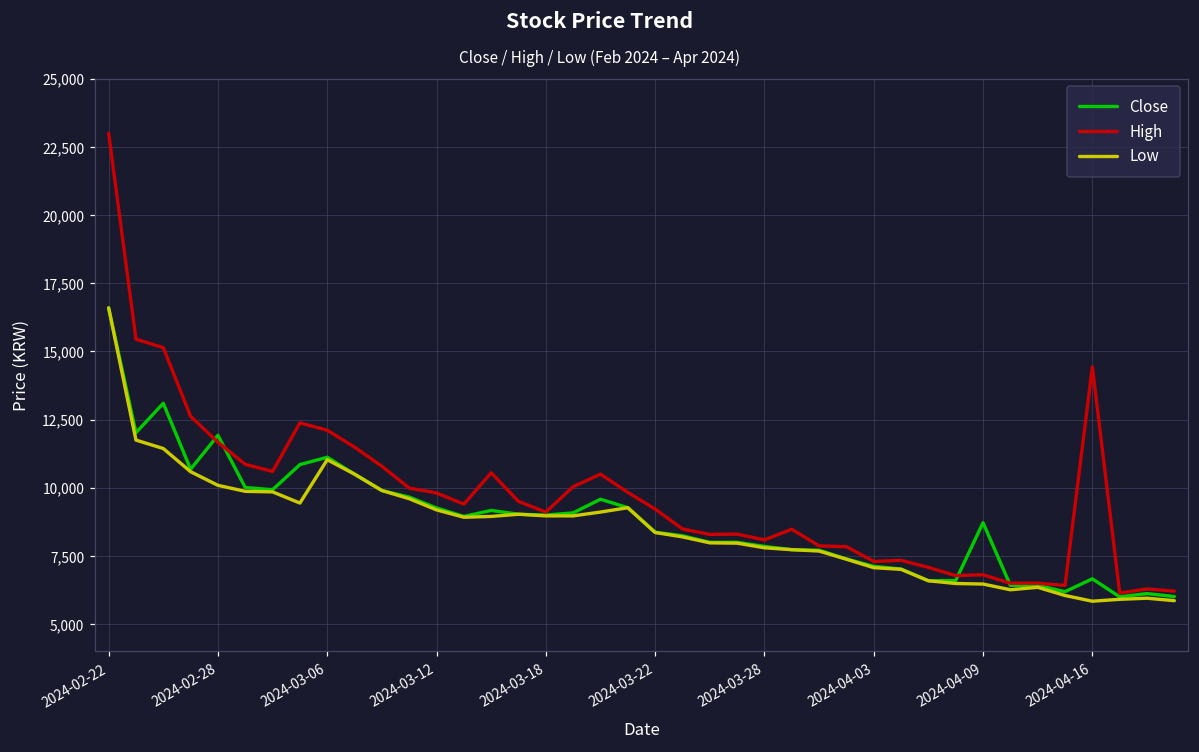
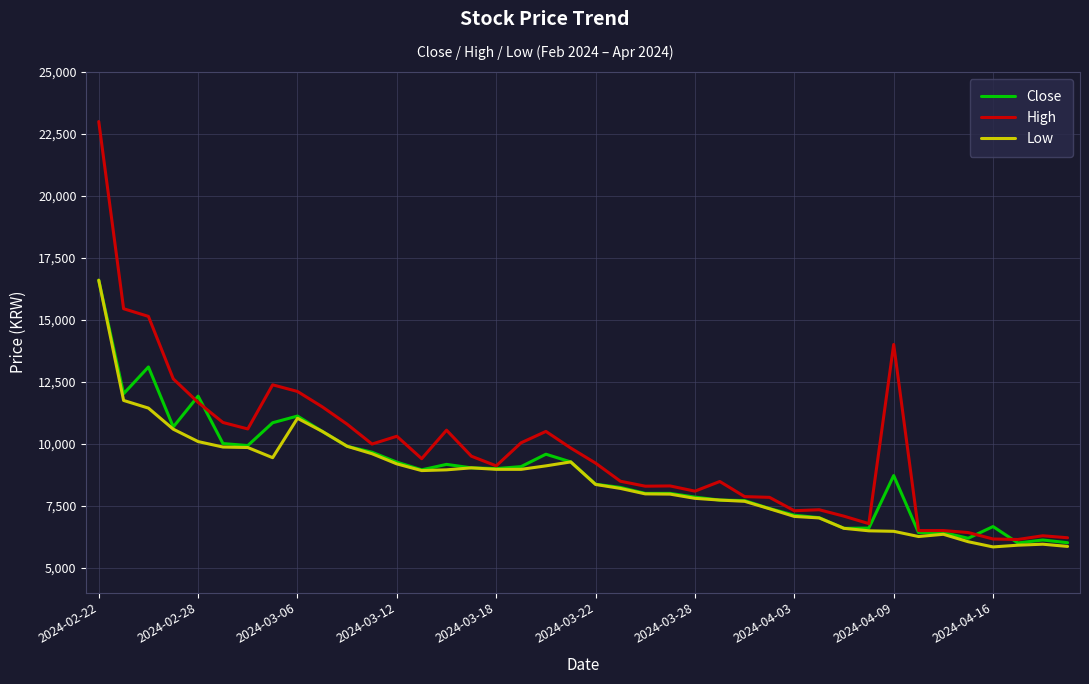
  {
    "Close": {
      "2024-02-28": "11,900",
      "2024-04-09": "8,700",
      "2024-04-16": "6,700"
    },
    "High": {
      "2024-02-22": "23,000",
      "2024-02-28": "11,700",
      "2024-03-06": "12,100",
-     "2024-03-12": "9,800",
+     "2024-03-12": "10,300",
      "2024-03-18": "9,100",
      "2024-03-22": "9,200",
      "2024-03-28": "8,100",
      "2024-04-03": "7,300",
-     "2024-04-09": "6,800",
-     "2024-04-16": "14,400"
+     "2024-04-09": "14,000",
+     "2024-04-16": "6,200"
    },
    "Low": {
      "2024-02-28": "10,100",
      "2024-04-09": "6,500",
      "2024-04-16": "5,800"
    }
  }
